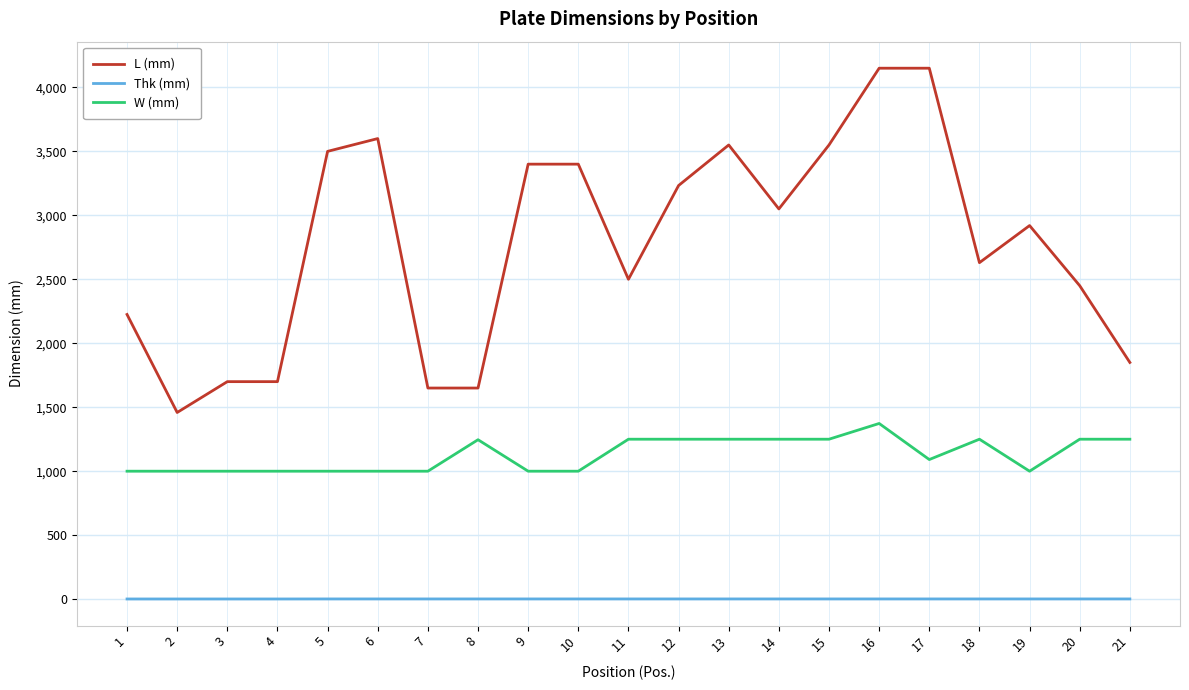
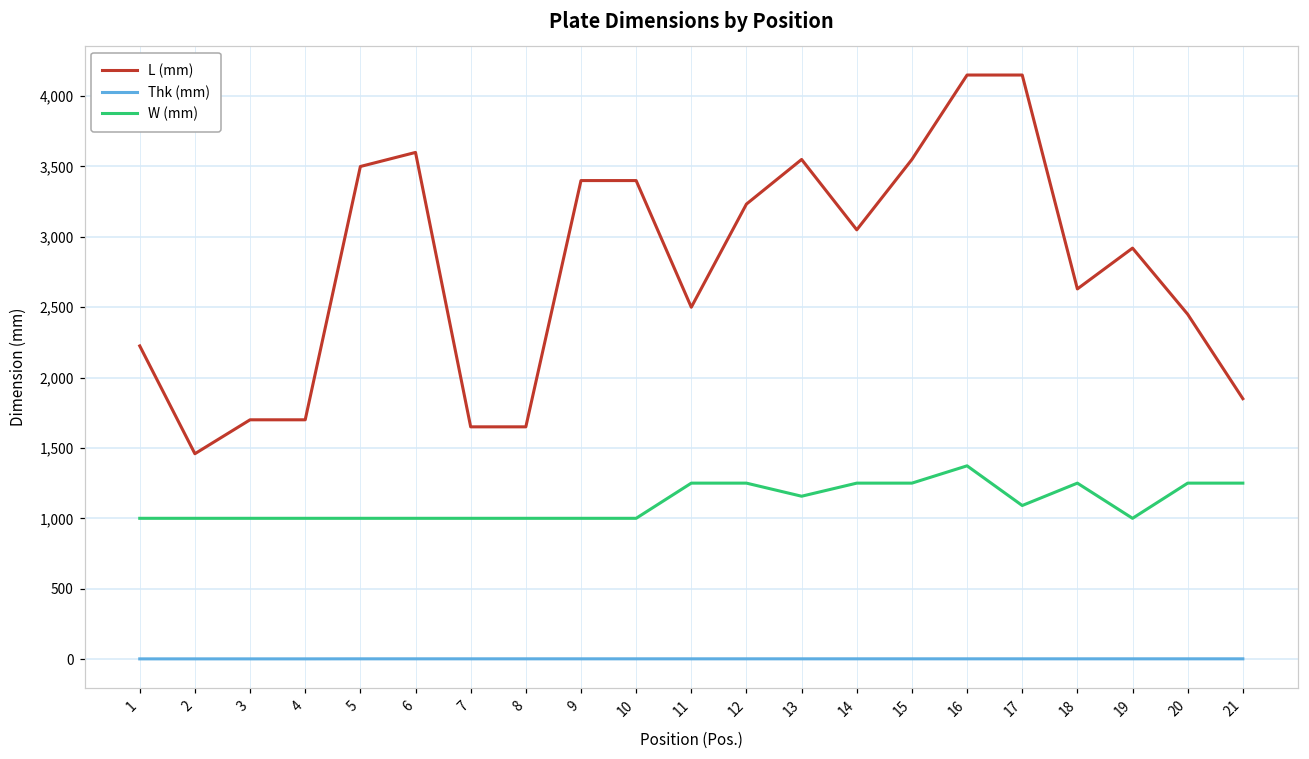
  {
    "L (mm)": {
      "1": "2,230",
      "2": "1,460",
      "3": "1,700",
      "4": "1,700",
      "5": "3,500",
      "6": "3,600",
      "7": "1,650",
      "8": "1,650",
      "9": "3,400",
      "10": "3,400",
      "11": "2,500",
      "12": "3,230",
      "13": "3,550",
      "14": "3,050",
      "15": "3,550",
      "16": "4,150",
      "17": "4,150",
      "18": "2,630",
      "19": "2,920",
      "20": "2,450",
      "21": "1,850"
    },
    "Thk (mm)": {
      "1": "0",
      "2": "0",
      "3": "0",
      "4": "0",
      "5": "0",
      "6": "0",
      "7": "0",
      "8": "0",
      "9": "0",
      "10": "0",
      "11": "0",
      "12": "0",
      "13": "0",
      "14": "0",
      "15": "0",
      "16": "0",
      "17": "0",
      "18": "0",
      "19": "0",
      "20": "0",
      "21": "0"
    },
    "W (mm)": {
      "1": "1,000",
      "2": "1,000",
      "3": "1,000",
      "4": "1,000",
      "5": "1,000",
      "6": "1,000",
      "7": "1,000",
-     "8": "1,250",
+     "8": "1,000",
      "9": "1,000",
      "10": "1,000",
      "11": "1,250",
      "12": "1,250",
-     "13": "1,250",
+     "13": "1,160",
      "14": "1,250",
      "15": "1,250",
      "16": "1,370",
      "17": "1,090",
      "18": "1,250",
      "19": "1,000",
      "20": "1,250",
      "21": "1,250"
    }
  }
